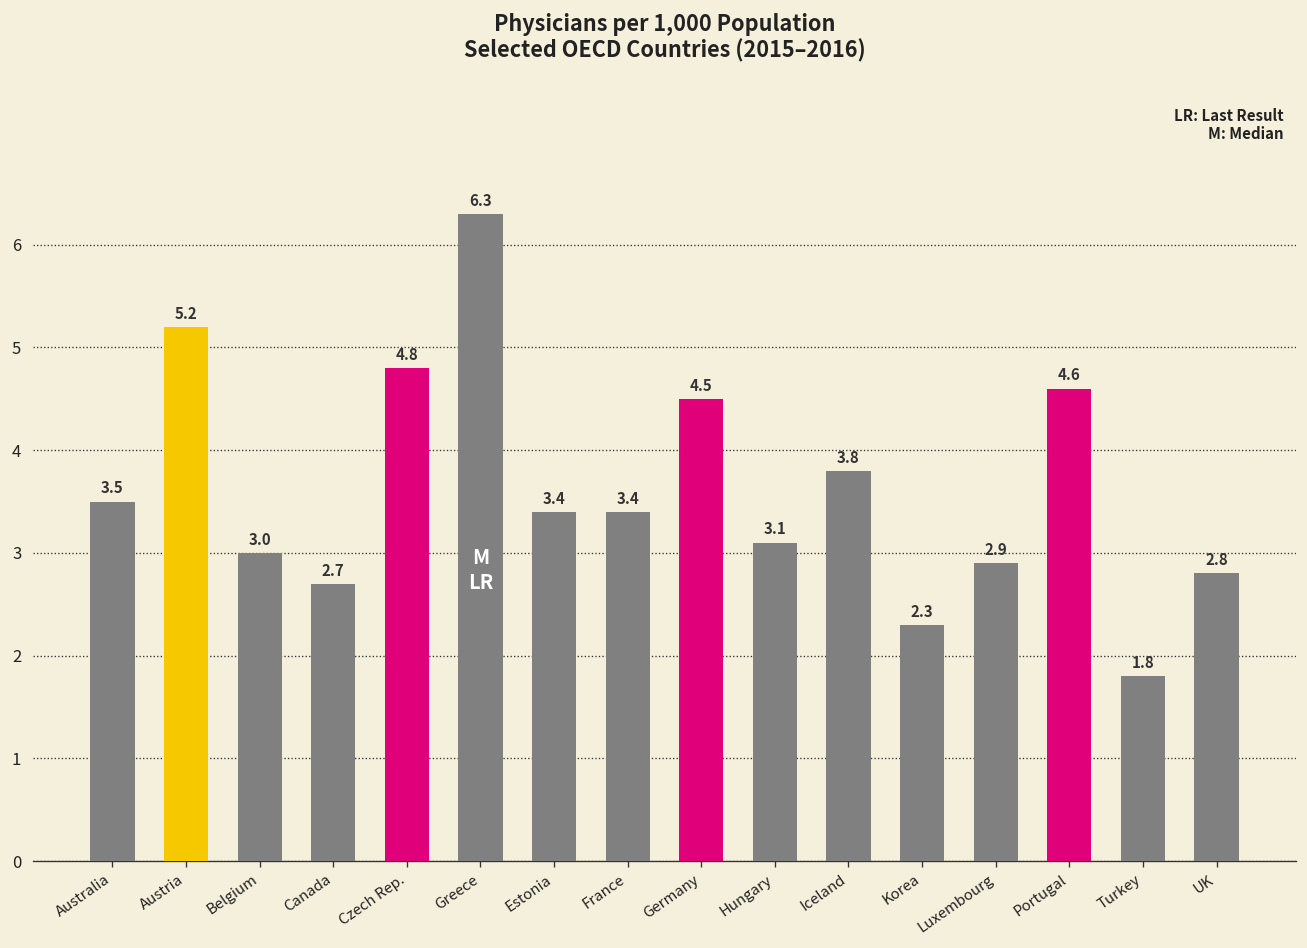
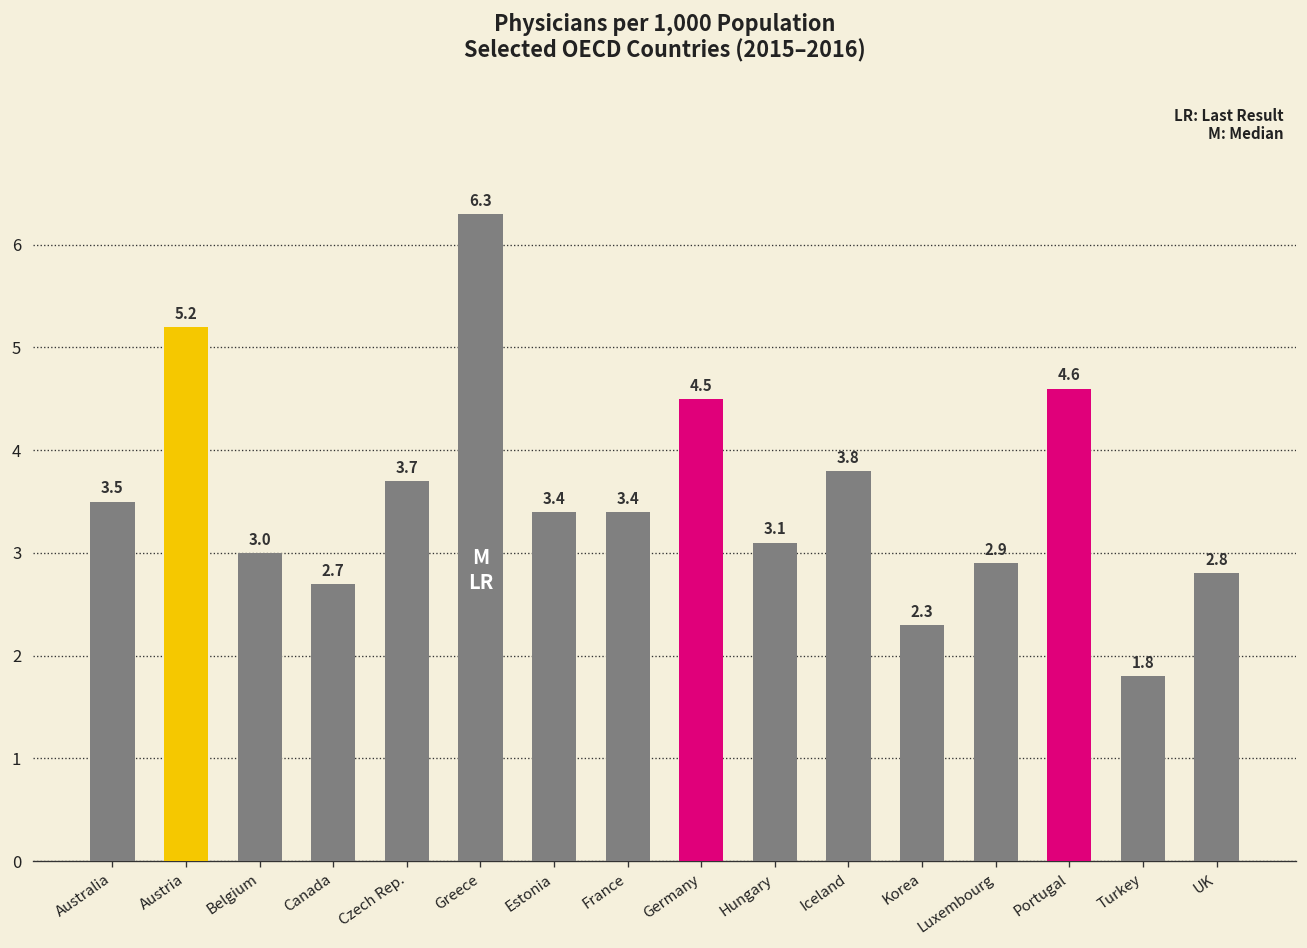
  {
    "Australia": 3.5,
    "Austria": 5.2,
    "Belgium": 3.0,
    "Canada": 2.7,
-   "Czech Rep.": 4.8,
+   "Czech Rep.": 3.7,
    "Greece": 6.3,
    "Estonia": 3.4,
    "France": 3.4,
    "Germany": 4.5,
    "Hungary": 3.1,
    "Iceland": 3.8,
    "Korea": 2.3,
    "Luxembourg": 2.9,
    "Portugal": 4.6,
    "Turkey": 1.8,
    "UK": 2.8
  }
